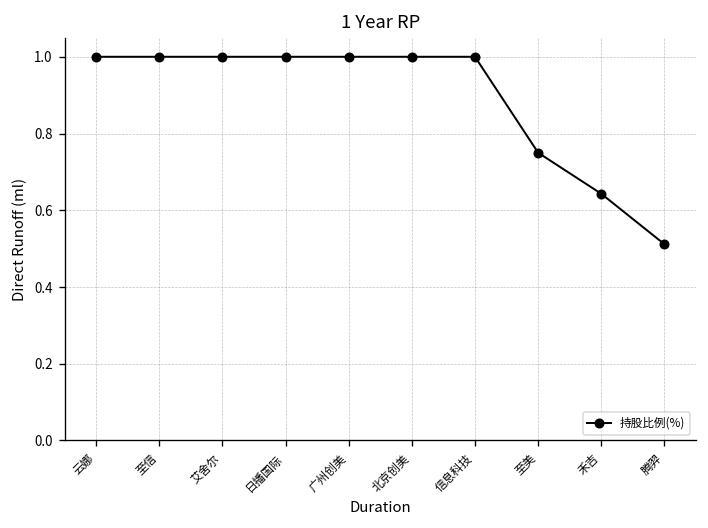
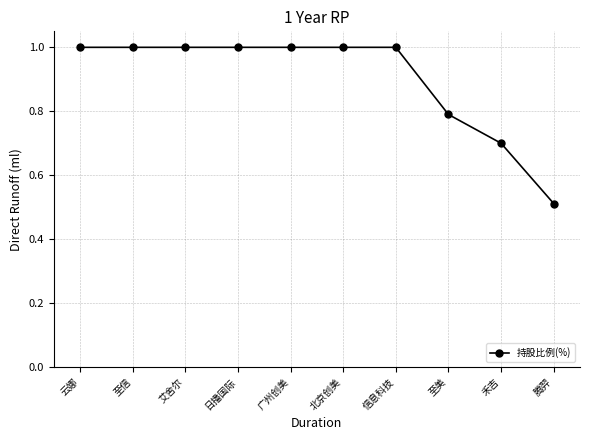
  {
    "云娜": 1.00,
    "至信": 1.00,
    "艾舍尔": 1.00,
    "日播国际": 1.00,
    "广州创美": 1.00,
    "北京创美": 1.00,
    "信息科技": 1.00,
-   "至美": 0.75,
-   "禾吉": 0.64,
+   "至美": 0.79,
+   "禾吉": 0.70,
    "腾羿": 0.51
  }
